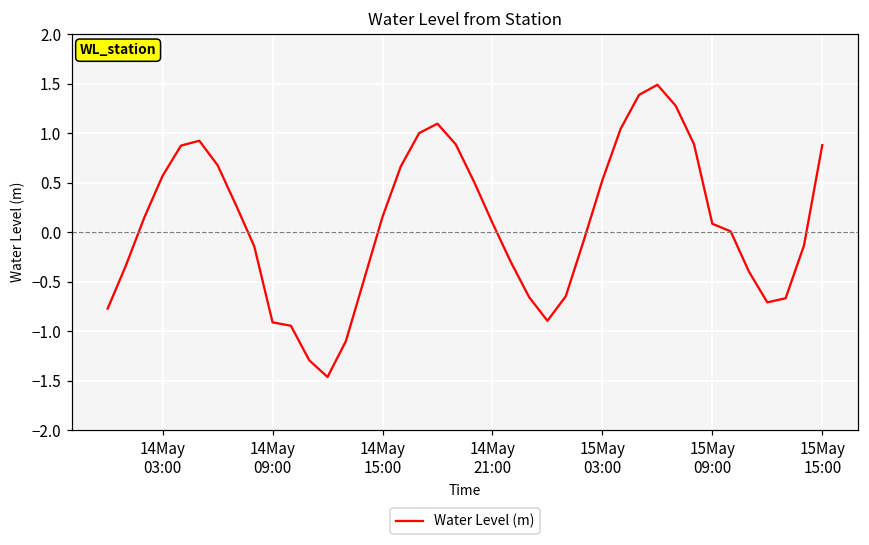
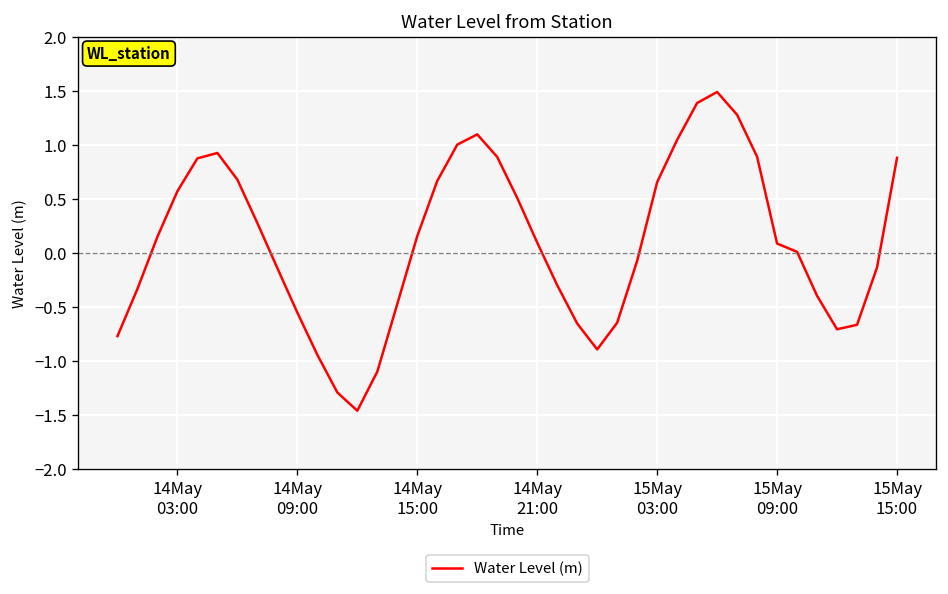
  {
    "14May 03:00": 0.6,
-   "14May 09:00": -0.9,
+   "14May 09:00": -0.6,
    "14May 15:00": 0.2,
    "14May 21:00": 0.1,
-   "15May 03:00": 0.5,
+   "15May 03:00": 0.7,
    "15May 09:00": 0.1,
    "15May 15:00": 0.9
  }
